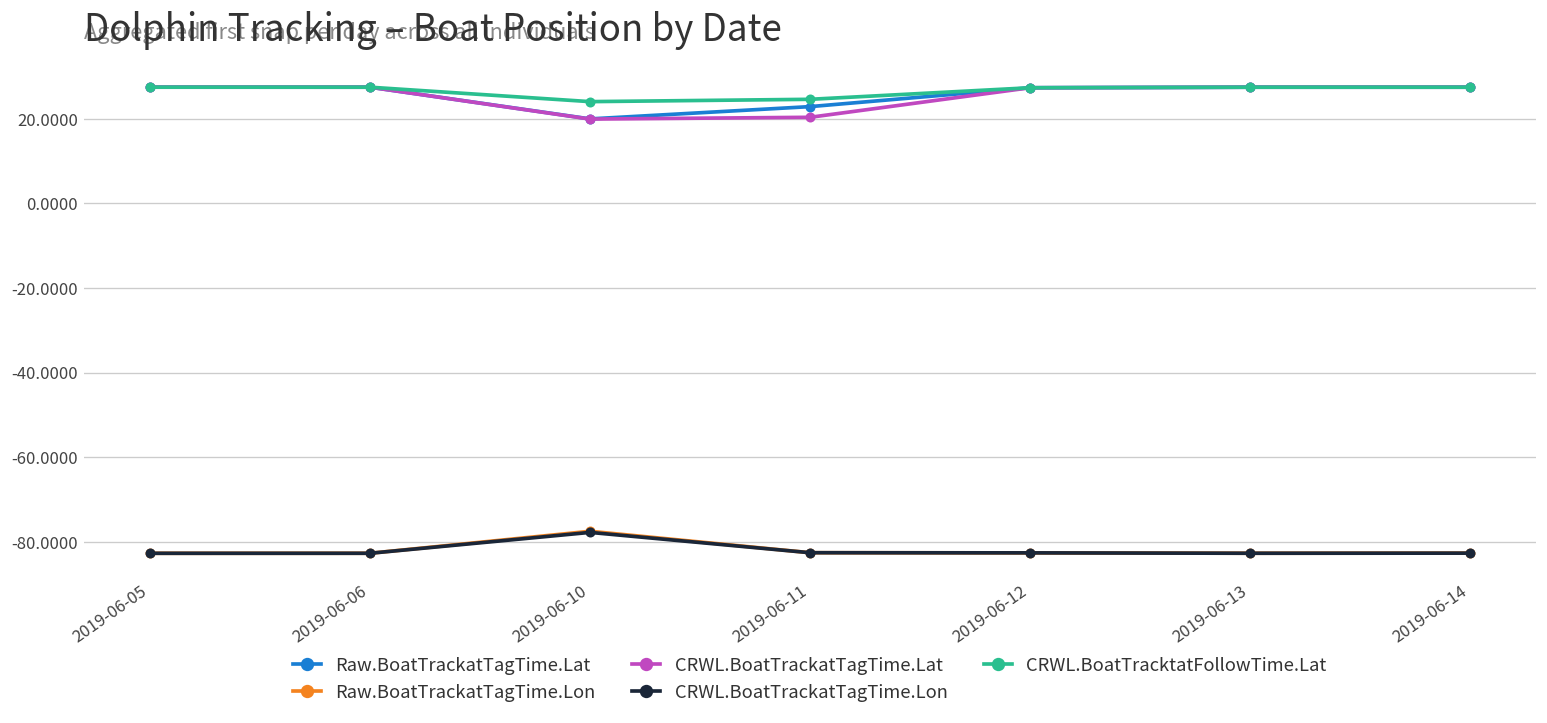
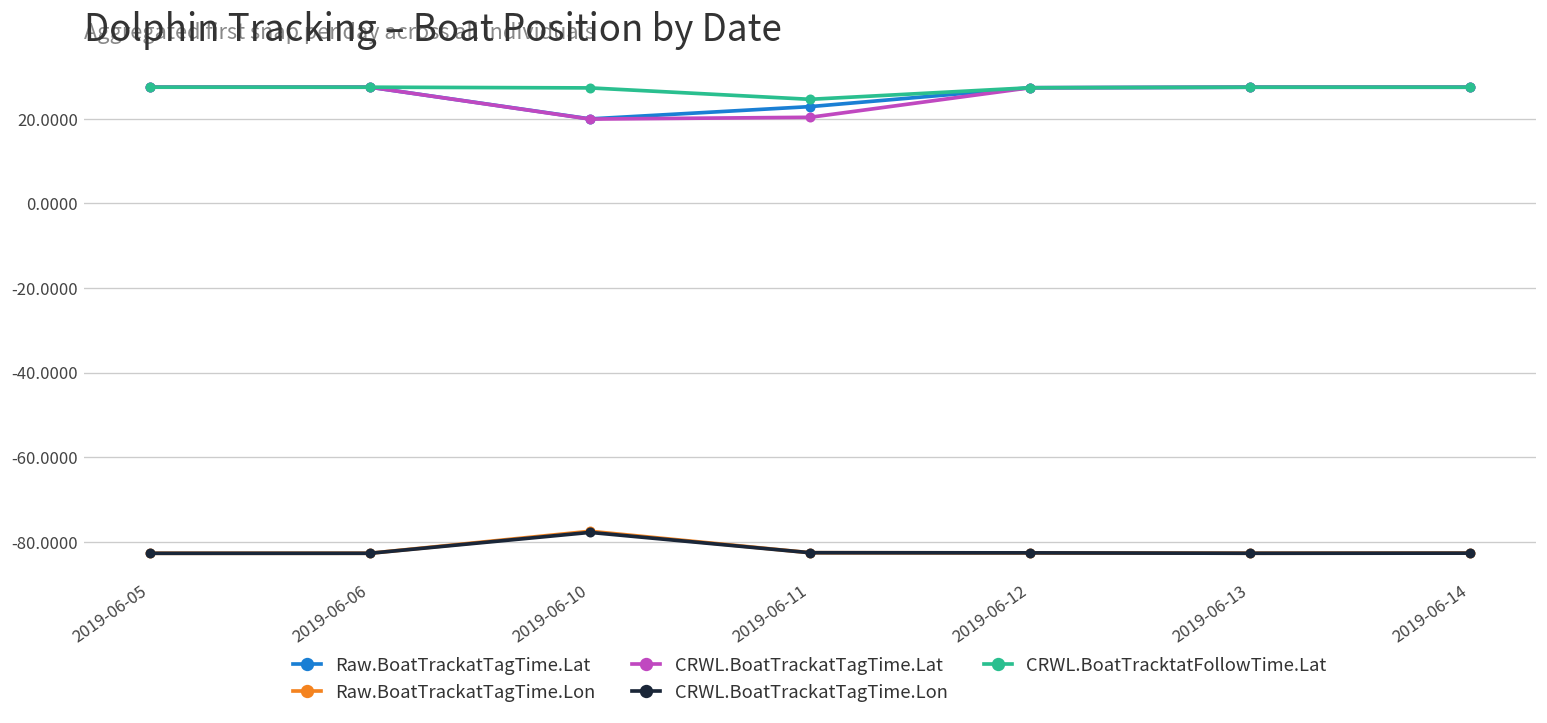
  {
    "Raw.BoatTrackatTagTime.Lat": {
      "2019-06-11": 23
    },
    "CRWL.BoatTrackatTagTime.Lat": {
      "2019-06-11": 20
    },
    "CRWL.BoatTracktatFollowTime.Lat": {
-     "2019-06-10": 24,
+     "2019-06-10": 27,
      "2019-06-11": 25
    }
  }
